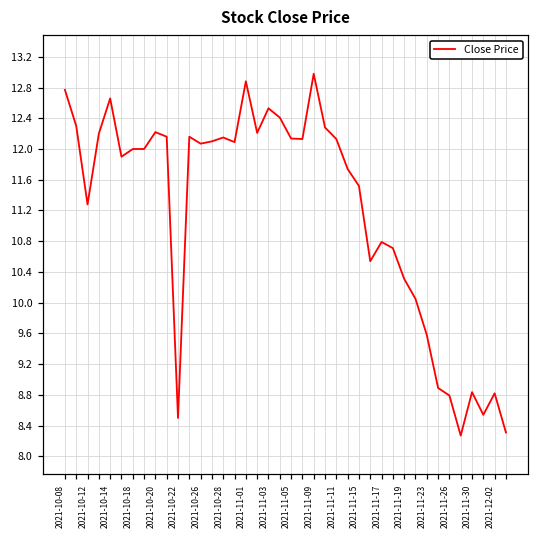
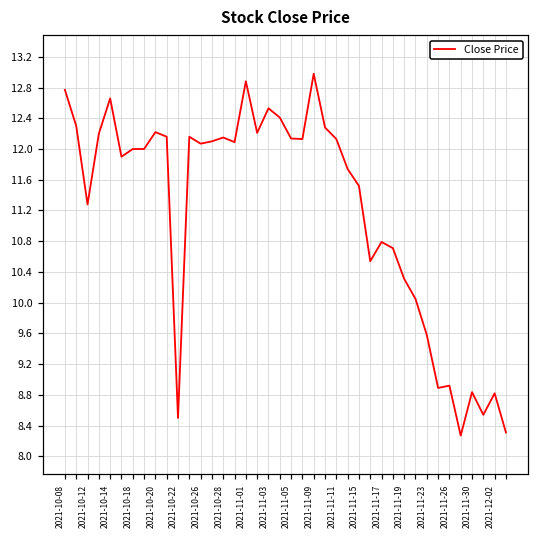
  {
    "2021-10-08": 12.8,
    "2021-10-12": 11.3,
    "2021-10-14": 12.7,
    "2021-10-18": 12.0,
    "2021-10-20": 12.2,
    "2021-10-22": 8.5,
    "2021-10-26": 12.1,
    "2021-10-28": 12.1,
    "2021-11-01": 12.9,
    "2021-11-03": 12.5,
    "2021-11-05": 12.1,
    "2021-11-09": 13.0,
    "2021-11-11": 12.1,
    "2021-11-15": 11.5,
    "2021-11-17": 10.8,
    "2021-11-19": 10.3,
    "2021-11-23": 9.6,
-   "2021-11-26": 8.8,
+   "2021-11-26": 8.9,
    "2021-11-30": 8.8,
    "2021-12-02": 8.8
  }
